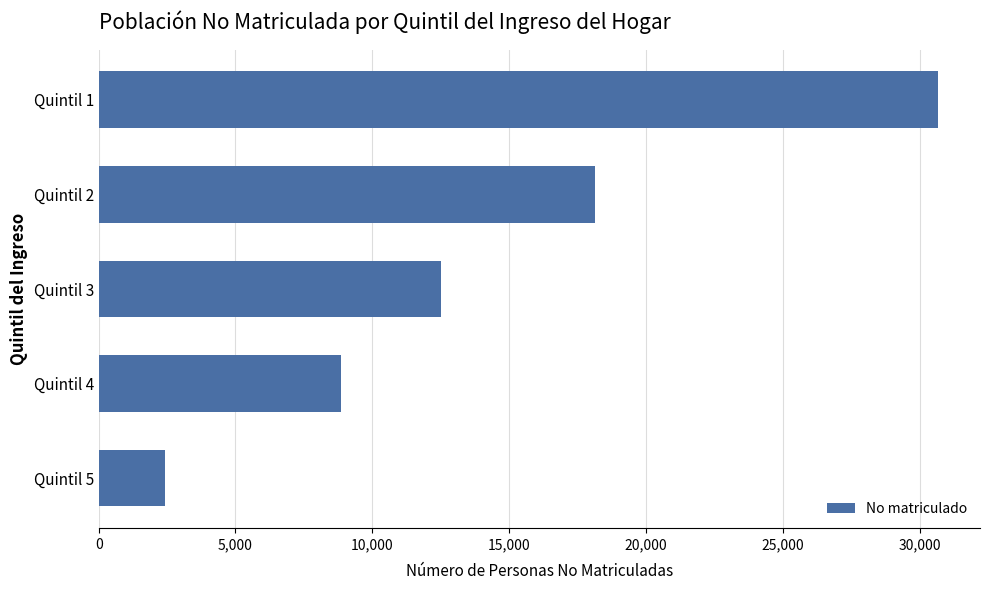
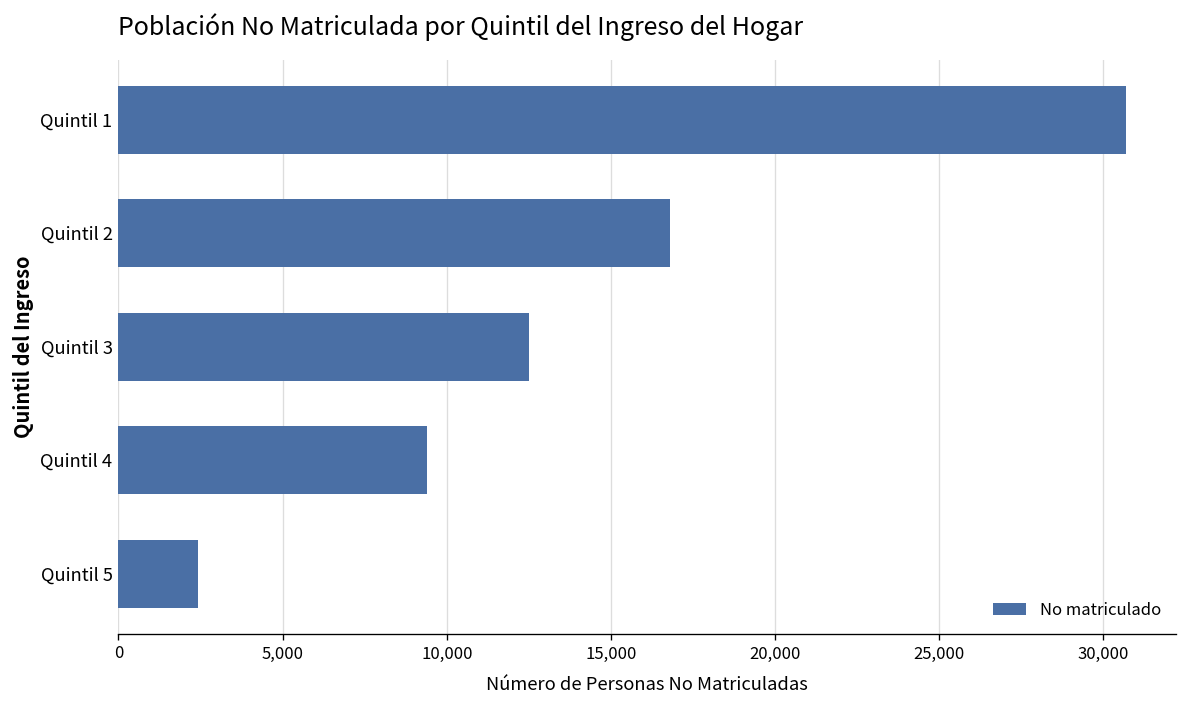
  {
    "Quintil 1": "30,700",
-   "Quintil 2": "18,200",
+   "Quintil 2": "16,800",
    "Quintil 3": "12,500",
-   "Quintil 4": "8,900",
+   "Quintil 4": "9,400",
    "Quintil 5": "2,400"
  }
